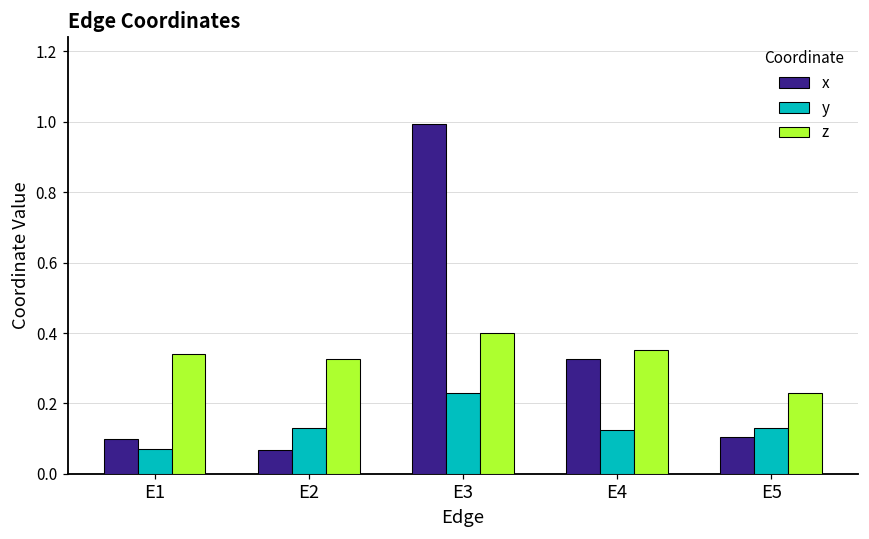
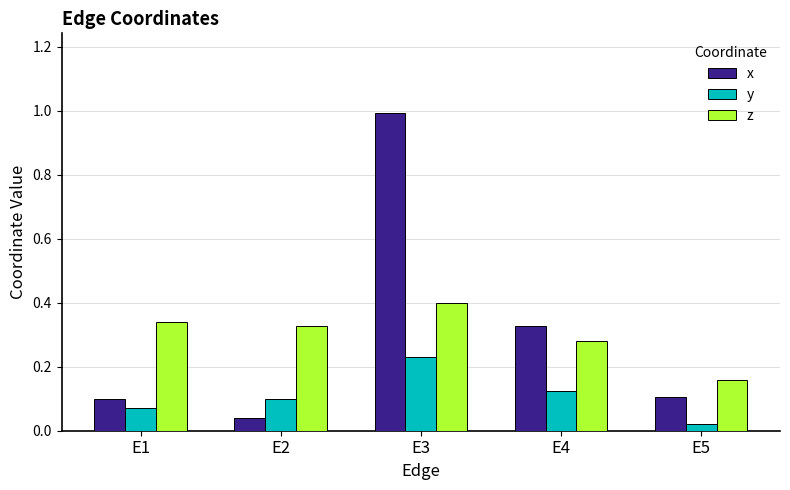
  {
    "x": {
      "E1": 0.10,
-     "E2": 0.07,
+     "E2": 0.04,
      "E3": 0.99,
      "E4": 0.33,
      "E5": 0.10
    },
    "y": {
      "E1": 0.07,
-     "E2": 0.13,
+     "E2": 0.10,
      "E3": 0.23,
      "E4": 0.13,
-     "E5": 0.13
+     "E5": 0.02
    },
    "z": {
      "E1": 0.34,
      "E2": 0.33,
      "E3": 0.40,
-     "E4": 0.35,
-     "E5": 0.23
+     "E4": 0.28,
+     "E5": 0.16
    }
  }
